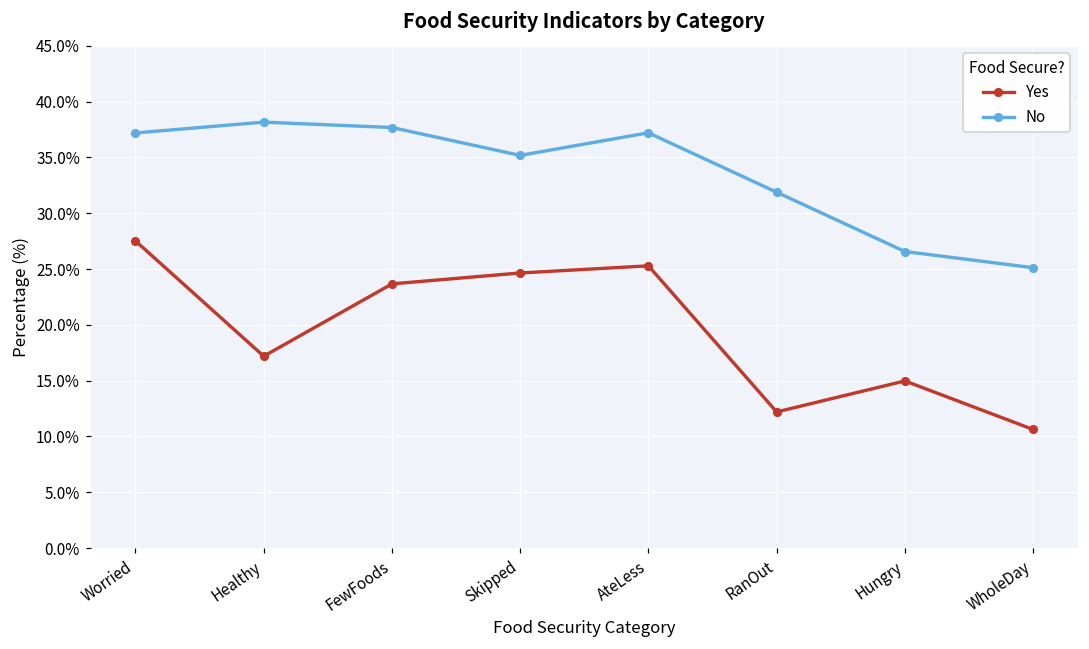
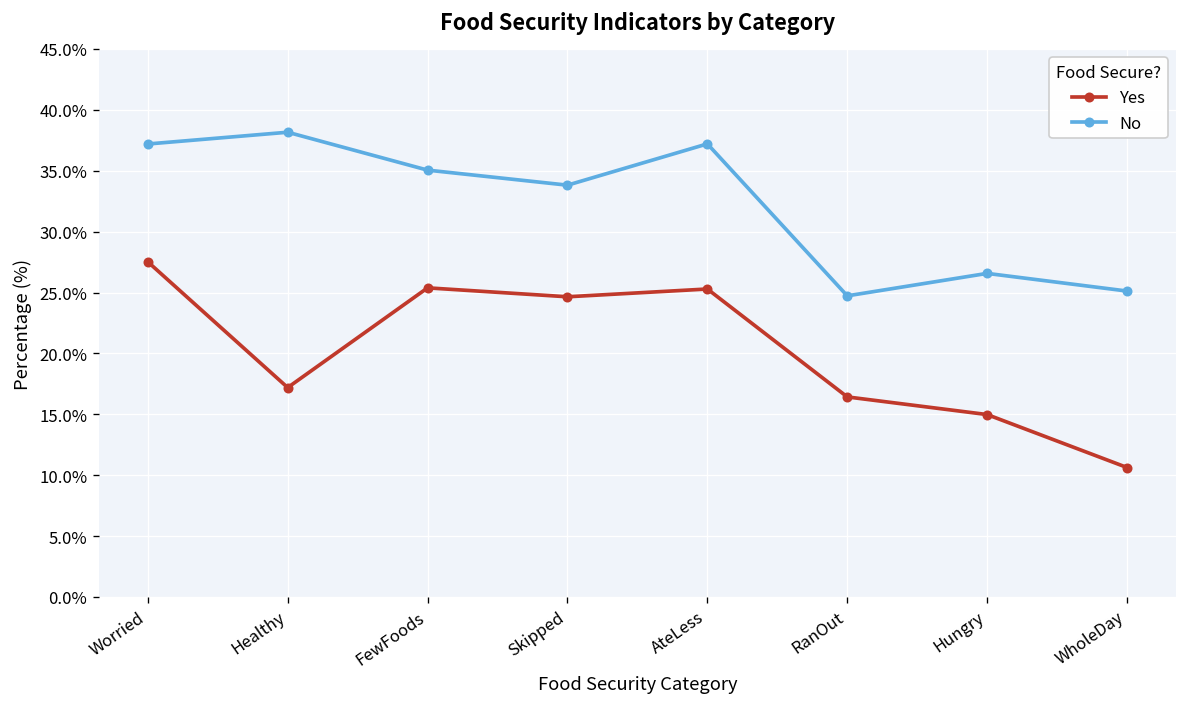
  {
    "Yes": {
      "Worried": "27.5%",
      "Healthy": "17.2%",
-     "FewFoods": "23.7%",
+     "FewFoods": "25.4%",
      "Skipped": "24.6%",
      "AteLess": "25.3%",
-     "RanOut": "12.2%",
+     "RanOut": "16.4%",
      "Hungry": "15.0%",
      "WholeDay": "10.6%"
    },
    "No": {
      "Worried": "37.2%",
      "Healthy": "38.2%",
-     "FewFoods": "37.7%",
-     "Skipped": "35.2%",
+     "FewFoods": "35.1%",
+     "Skipped": "33.8%",
      "AteLess": "37.2%",
-     "RanOut": "31.9%",
+     "RanOut": "24.7%",
      "Hungry": "26.6%",
      "WholeDay": "25.1%"
    }
  }
